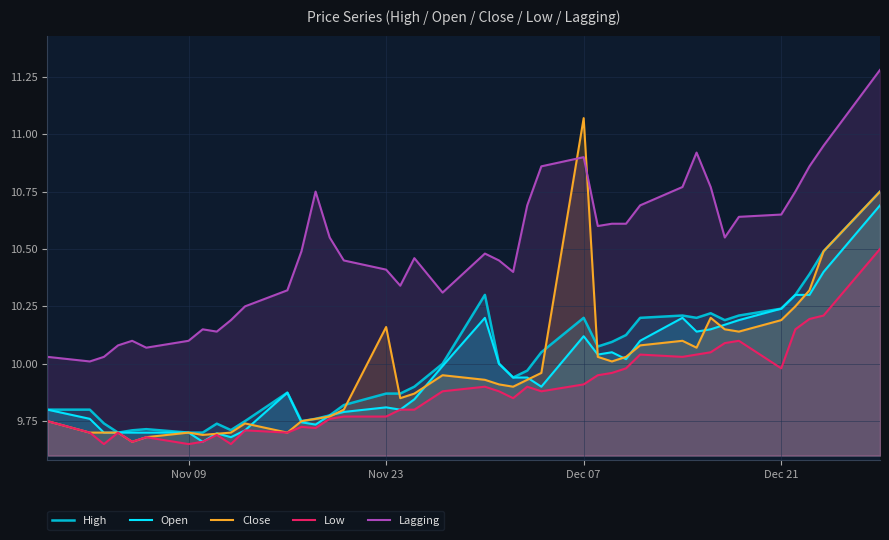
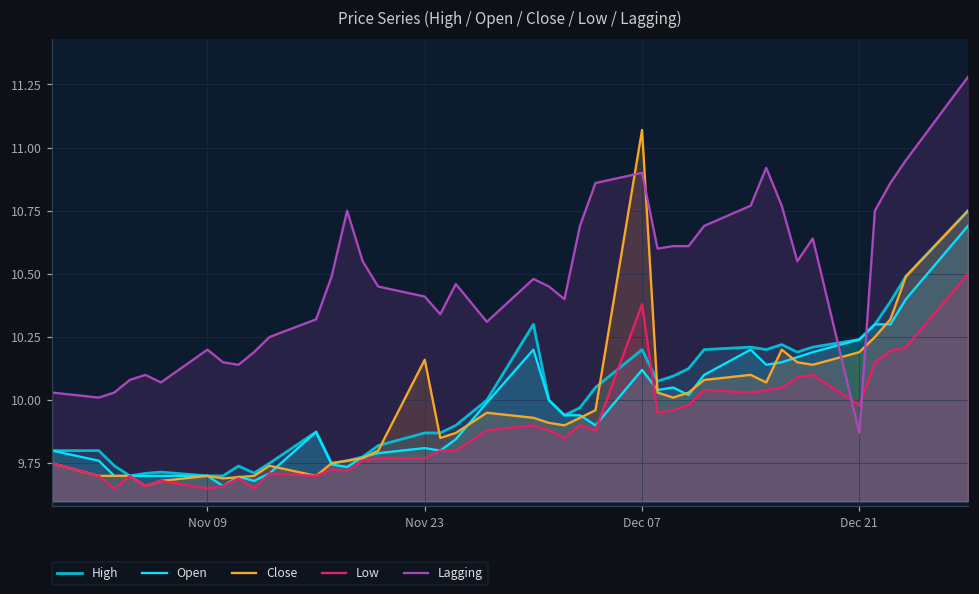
  {
    "Close": {
      "Nov 23": 10.16,
      "Dec 07": 11.07,
      "Dec 21": 10.19
    },
    "Low": {
      "Nov 09": 9.65,
      "Nov 23": 9.77,
-     "Dec 07": 9.91,
+     "Dec 07": 10.38,
      "Dec 21": 9.98
    },
    "Lagging": {
-     "Nov 09": 10.1,
+     "Nov 09": 10.2,
      "Nov 23": 10.41,
      "Dec 07": 10.90,
-     "Dec 21": 10.65
+     "Dec 21": 9.87
    }
  }
